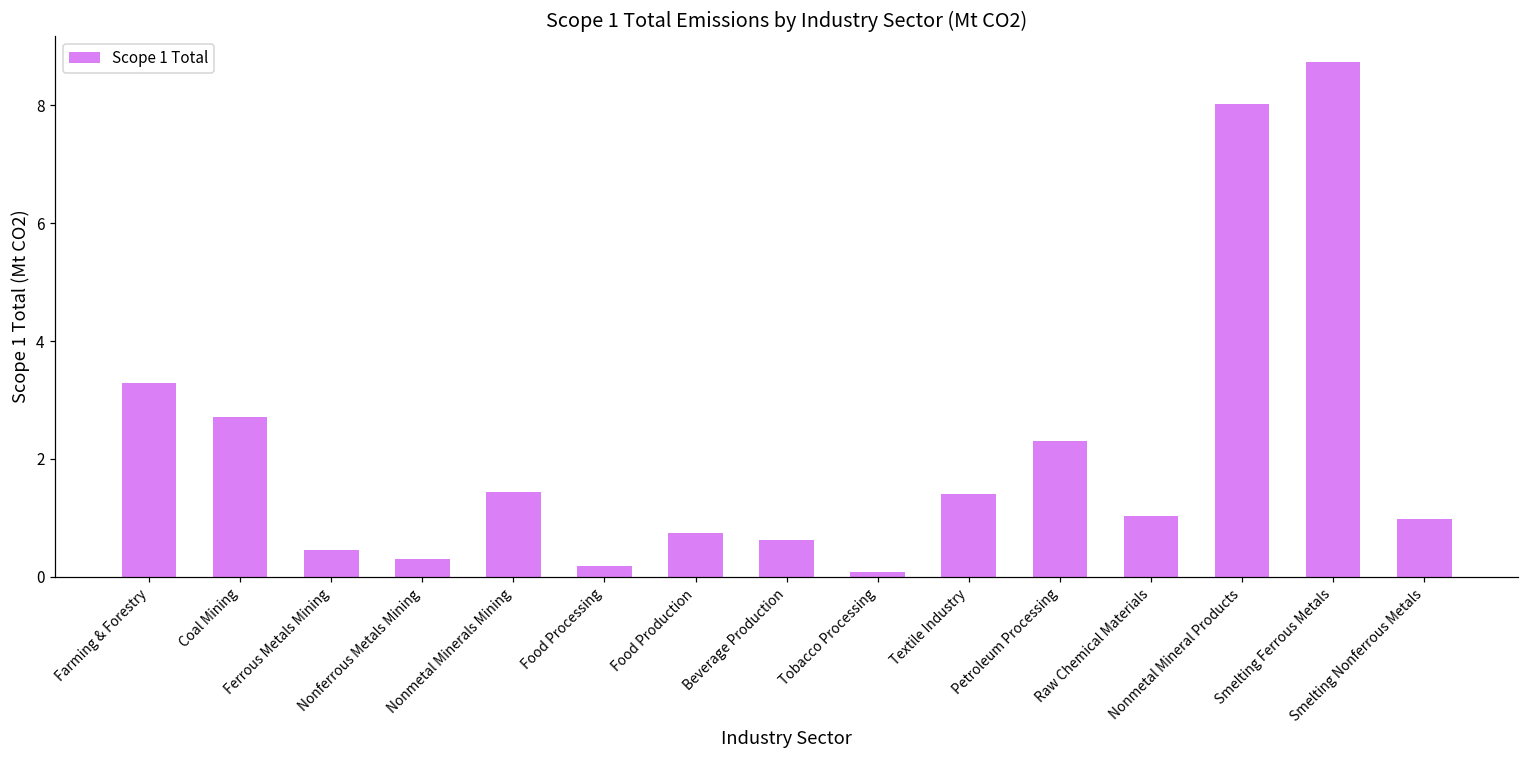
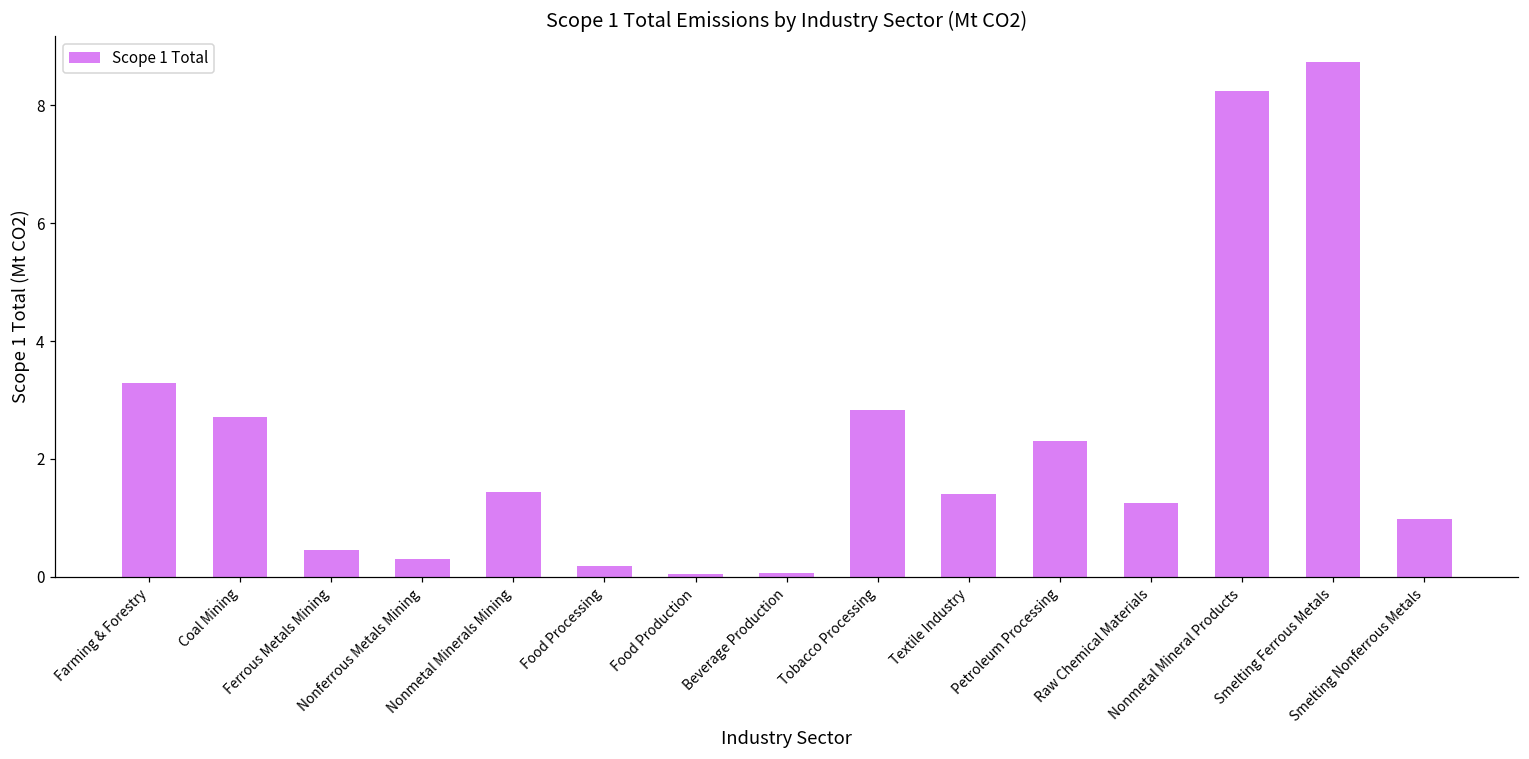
  {
    "Farming & Forestry": 3.3,
    "Coal Mining": 2.7,
    "Ferrous Metals Mining": 0.5,
    "Nonferrous Metals Mining": 0.3,
    "Nonmetal Minerals Mining": 1.4,
    "Food Processing": 0.2,
-   "Food Production": 0.7,
-   "Beverage Production": 0.6,
-   "Tobacco Processing": 0.1,
+   "Food Production": 0.0,
+   "Beverage Production": 0.1,
+   "Tobacco Processing": 2.8,
    "Textile Industry": 1.4,
    "Petroleum Processing": 2.3,
-   "Raw Chemical Materials": 1.0,
-   "Nonmetal Mineral Products": 8.0,
+   "Raw Chemical Materials": 1.2,
+   "Nonmetal Mineral Products": 8.2,
    "Smelting Ferrous Metals": 8.7,
    "Smelting Nonferrous Metals": 1.0
  }
